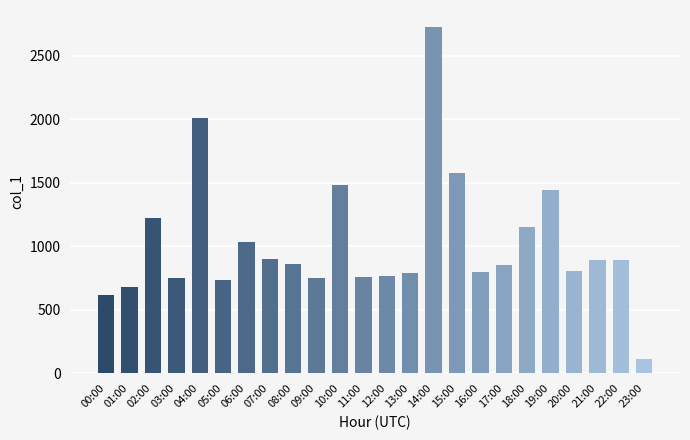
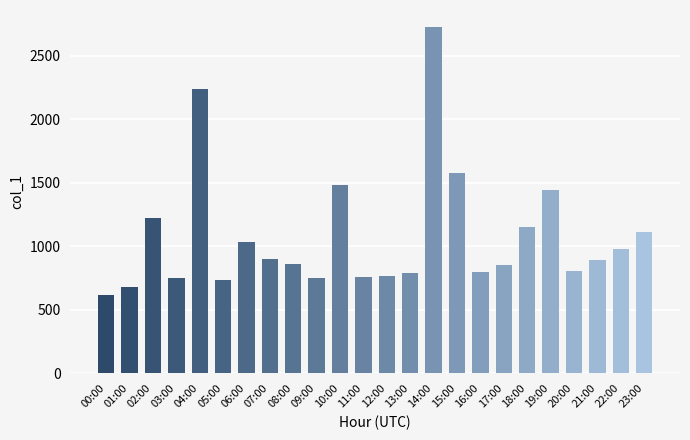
  {
    "00:00": 620,
    "01:00": 680,
    "02:00": 1220,
    "03:00": 750,
-   "04:00": 2010,
+   "04:00": 2240,
    "05:00": 730,
    "06:00": 1030,
    "07:00": 900,
    "08:00": 860,
    "09:00": 750,
    "10:00": 1480,
    "11:00": 760,
    "12:00": 760,
    "13:00": 790,
    "14:00": 2720,
    "15:00": 1580,
    "16:00": 800,
    "17:00": 850,
    "18:00": 1150,
    "19:00": 1450,
    "20:00": 800,
    "21:00": 900,
-   "22:00": 890,
-   "23:00": 120
+   "22:00": 980,
+   "23:00": 1110
  }
